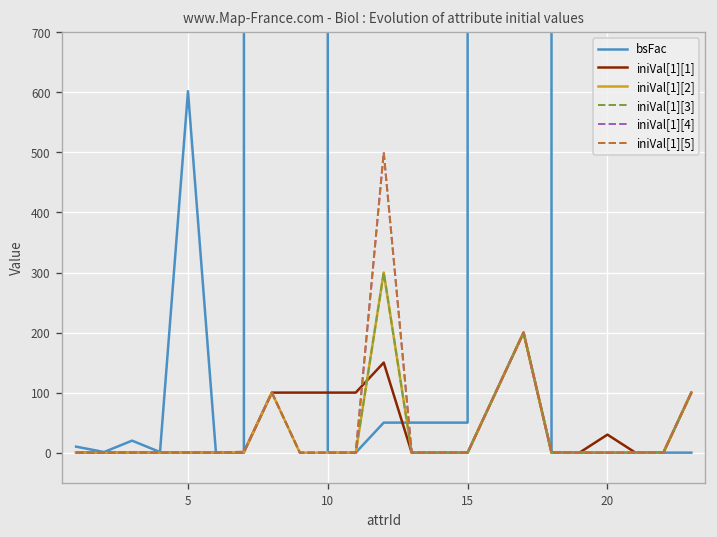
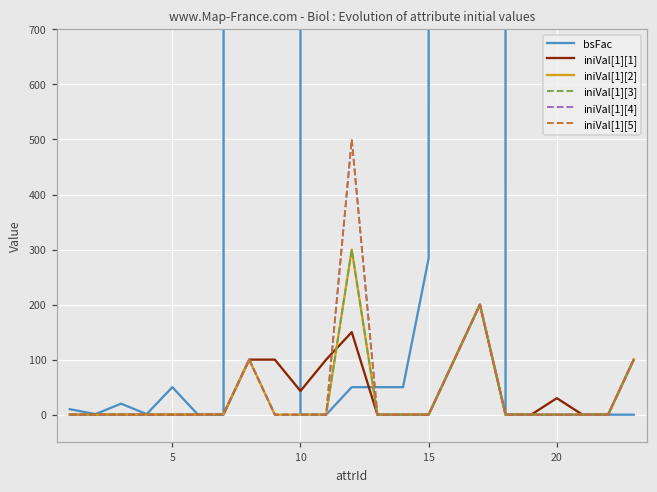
  {
    "bsFac": {
-     "5": 600,
-     "15": 50
+     "5": 50,
+     "15": 280
    },
    "iniVal[1][1]": {
-     "10": 100,
+     "10": 40,
      "20": 30
    }
  }
